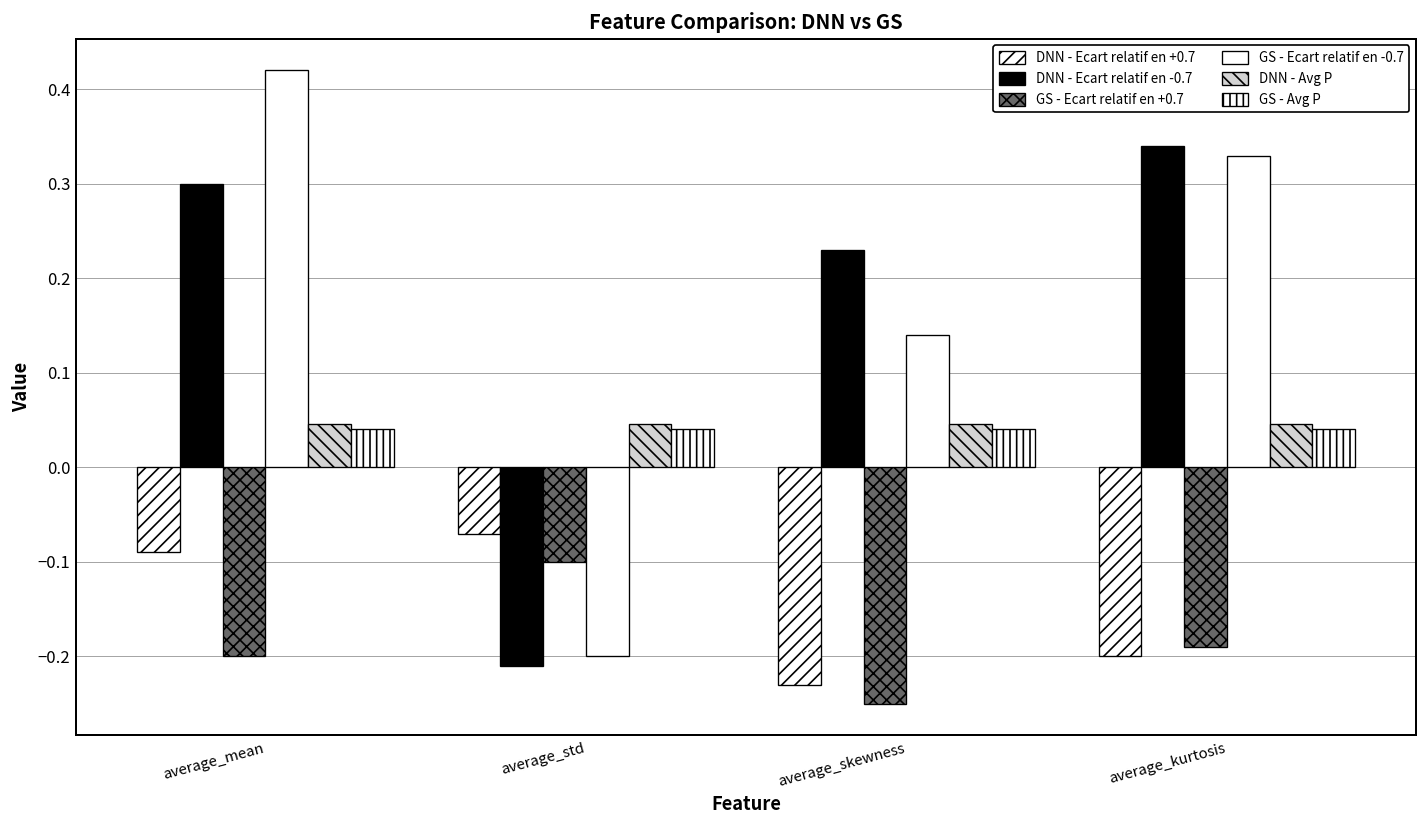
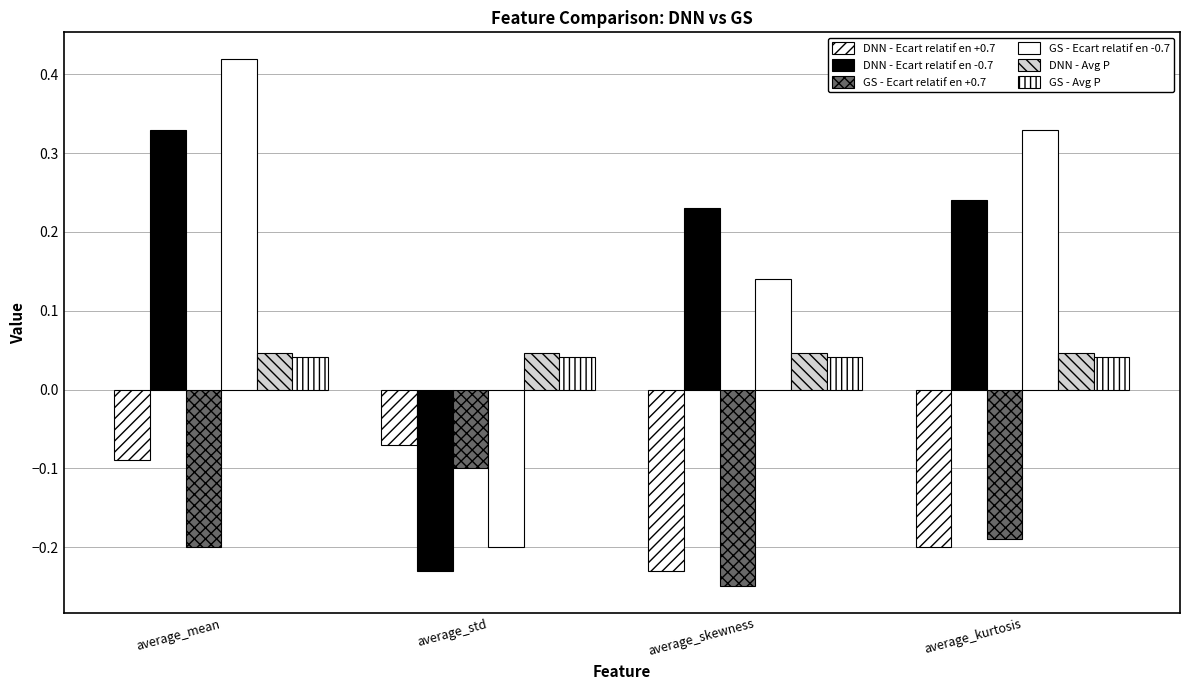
  {
    "DNN - Ecart relatif en -0.7": {
-     "average_mean": 0.30,
-     "average_std": -0.21,
+     "average_mean": 0.33,
+     "average_std": -0.23,
      "average_skewness": 0.23,
-     "average_kurtosis": 0.34
+     "average_kurtosis": 0.24
    },
    "GS - Ecart relatif en +0.7": {
      "average_mean": -0.20,
      "average_std": -0.10,
      "average_skewness": -0.25,
      "average_kurtosis": -0.19
    },
    "DNN - Avg P": {
      "average_mean": 0.05,
      "average_std": 0.05,
      "average_skewness": 0.05,
      "average_kurtosis": 0.05
    }
  }
